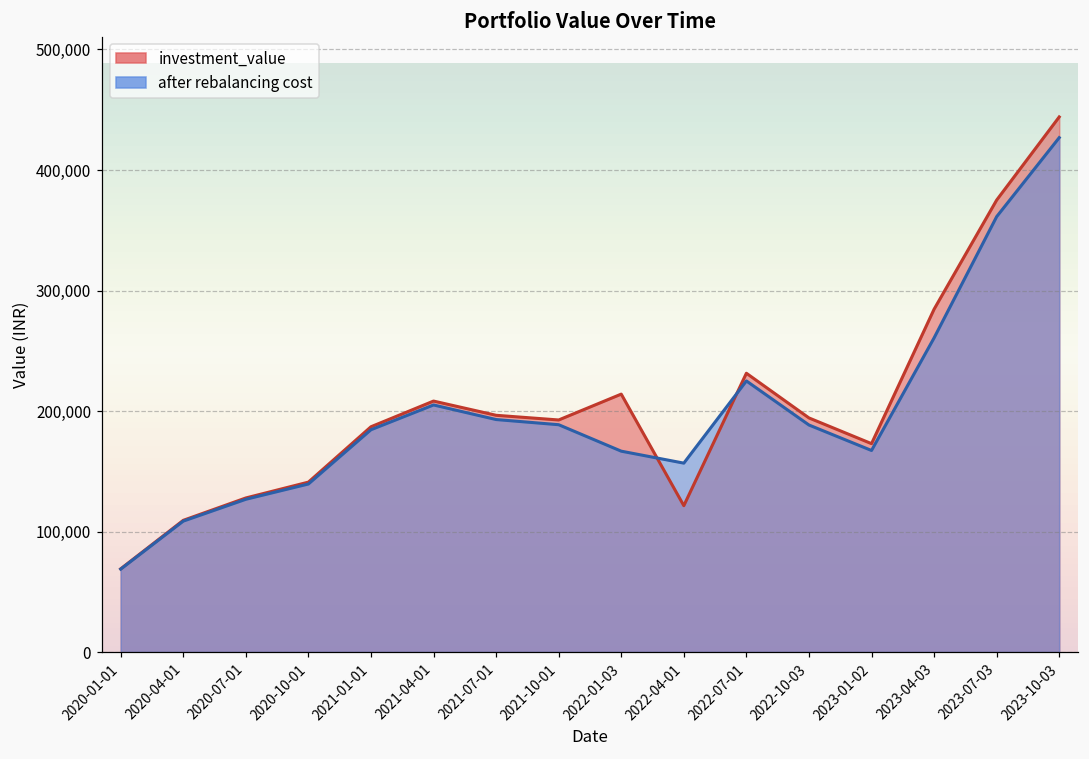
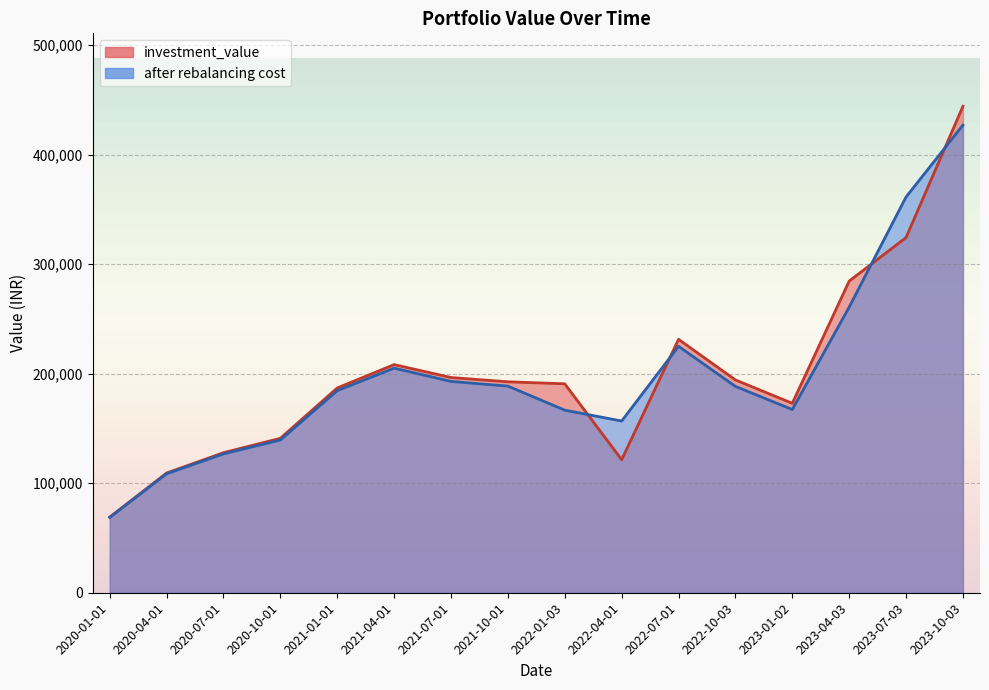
  {
    "investment_value": {
      "2021-01-01": "187,000",
      "2021-04-01": "208,000",
      "2021-07-01": "196,000",
      "2021-10-01": "193,000",
-     "2022-01-03": "214,000",
+     "2022-01-03": "191,000",
      "2022-04-01": "121,000",
      "2022-07-01": "231,000",
      "2022-10-03": "194,000",
      "2023-01-02": "173,000",
      "2023-04-03": "284,000",
-     "2023-07-03": "375,000",
+     "2023-07-03": "324,000",
      "2023-10-03": "444,000"
    },
    "after rebalancing cost": {
      "2021-01-01": "184,000",
      "2021-04-01": "205,000",
      "2021-07-01": "193,000",
      "2021-10-01": "189,000",
      "2022-01-03": "167,000",
      "2022-04-01": "157,000",
      "2022-07-01": "225,000",
      "2022-10-03": "188,000",
      "2023-01-02": "167,000",
      "2023-04-03": "261,000",
      "2023-07-03": "361,000",
      "2023-10-03": "427,000"
    }
  }
